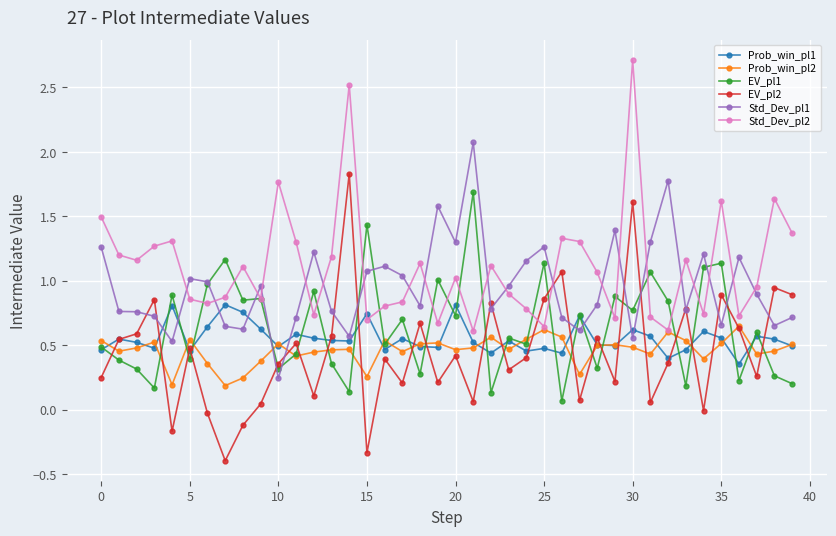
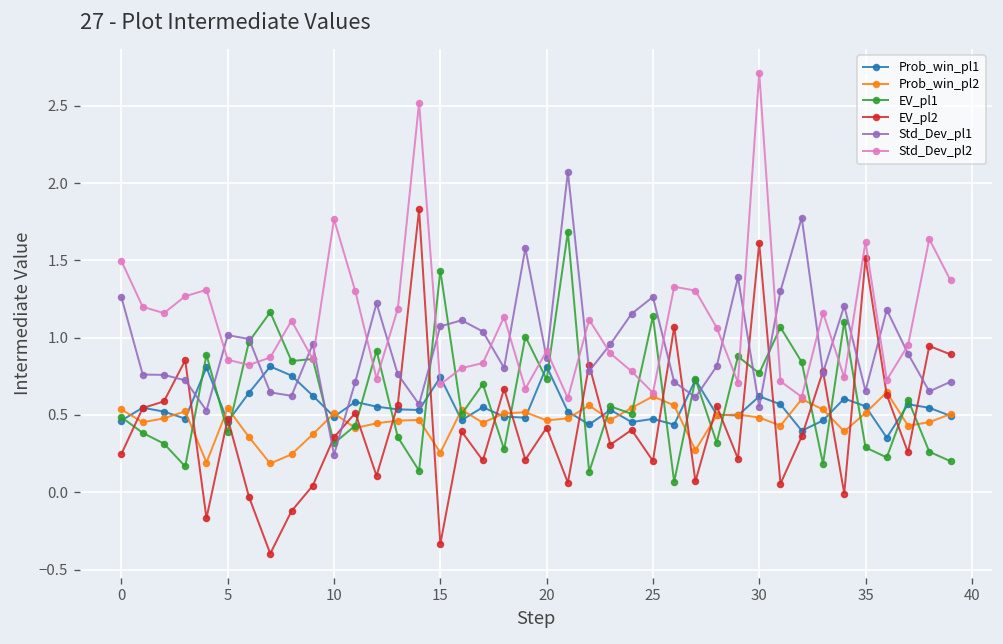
  {
    "Prob_win_pl1": {
      "0": 0.46,
      "10": 0.49,
      "15": 0.74,
      "20": 0.81,
      "25": 0.47,
      "30": 0.62,
      "35": 0.56
    },
    "Prob_win_pl2": {
      "0": 0.54,
      "5": 0.54,
      "10": 0.51,
      "15": 0.26,
      "20": 0.46,
      "25": 0.62,
      "30": 0.48,
      "35": 0.51
    },
    "EV_pl1": {
      "0": 0.49,
      "5": 0.39,
      "10": 0.32,
      "15": 1.43,
      "20": 0.73,
      "25": 1.14,
      "30": 0.77,
-     "35": 1.14
+     "35": 0.29
    },
    "EV_pl2": {
      "0": 0.25,
      "10": 0.36,
      "15": -0.33,
      "20": 0.42,
-     "25": 0.86,
+     "25": 0.20,
      "30": 1.61,
-     "35": 0.89
+     "35": 1.51
    },
    "Std_Dev_pl1": {
      "0": 1.26,
      "5": 1.02,
      "10": 0.24,
      "15": 1.07,
-     "20": 1.30,
+     "20": 0.87,
      "25": 1.26,
      "30": 0.55,
      "35": 0.66
    },
    "Std_Dev_pl2": {
      "0": 1.50,
      "5": 0.86,
      "10": 1.77,
      "15": 0.70,
-     "20": 1.02,
+     "20": 0.91,
      "25": 0.64,
      "30": 2.71,
      "35": 1.62
    }
  }
